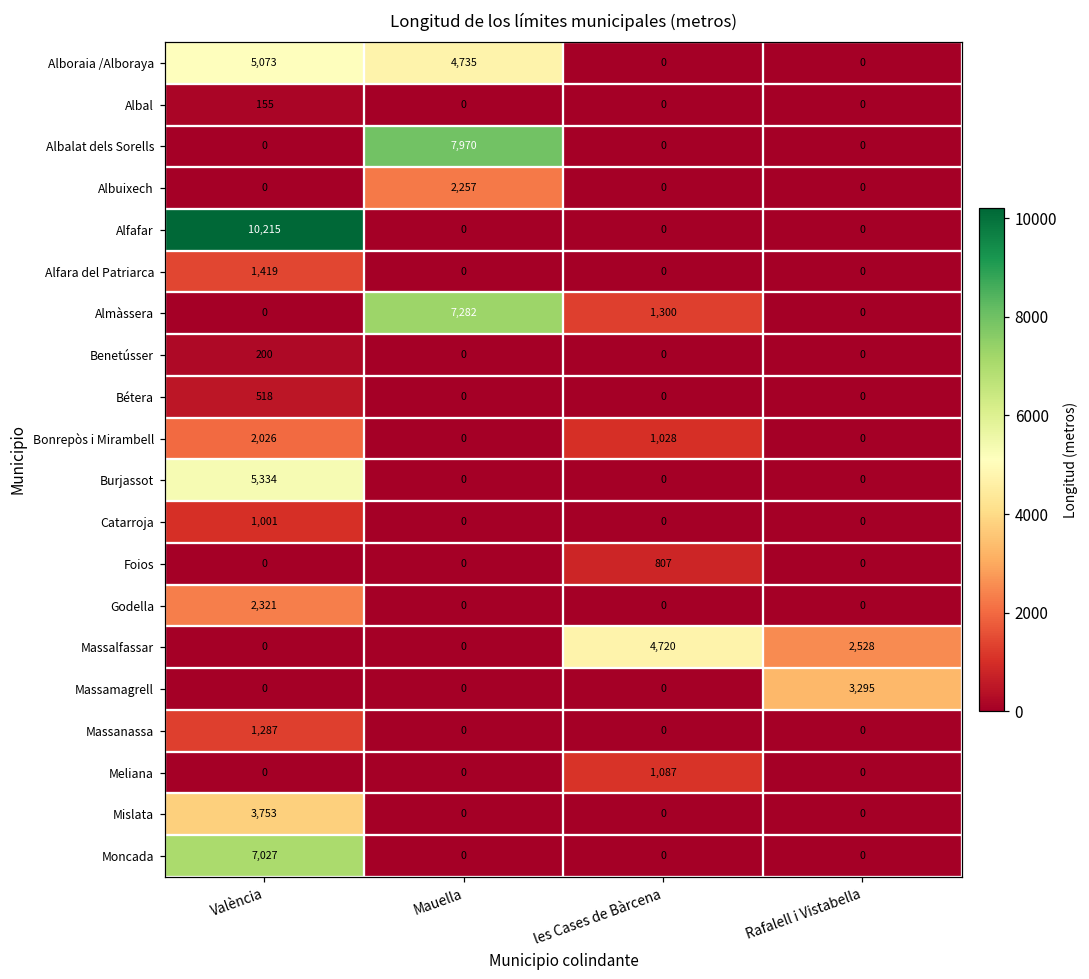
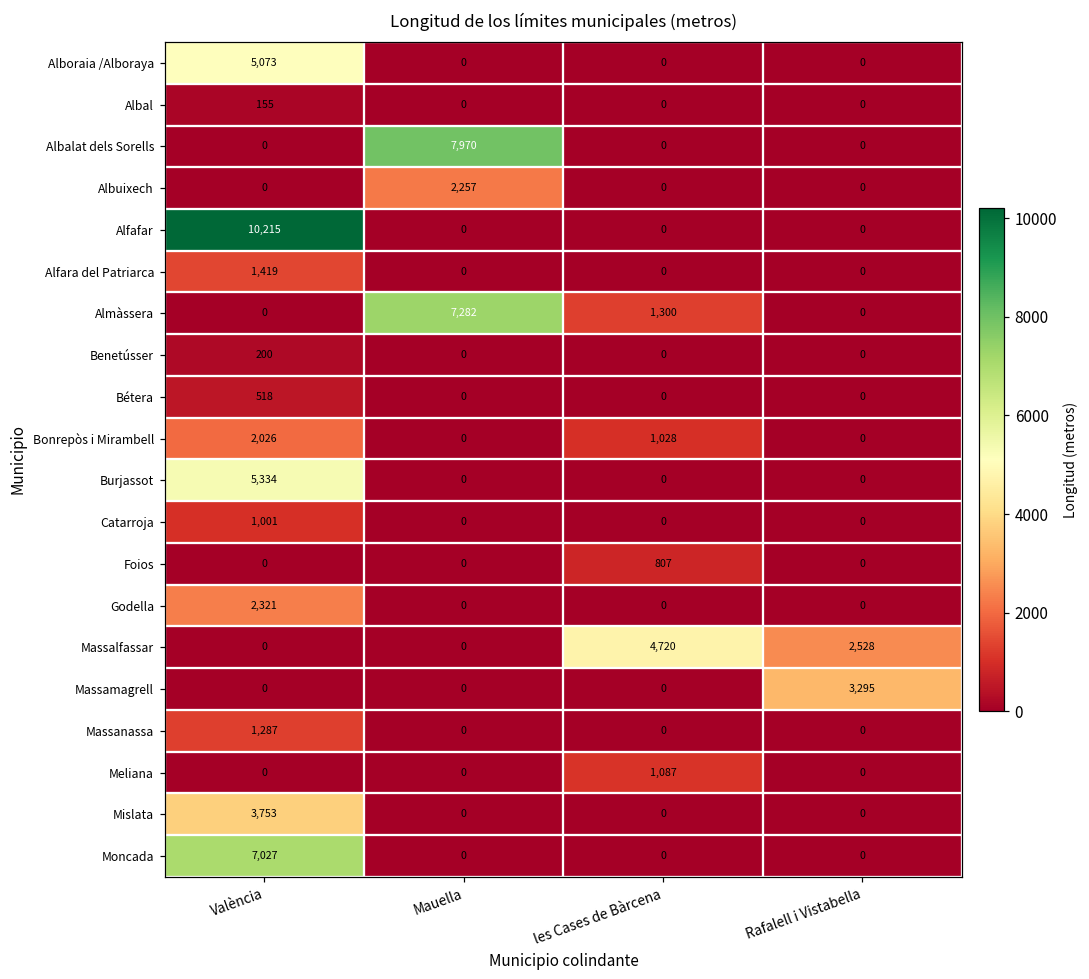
  {
    "Alboraia /Alboraya": {
      "València": "5,073",
-     "Mauella": "4,735",
+     "Mauella": "0",
      "les Cases de Bàrcena": "0",
      "Rafalell i Vistabella": "0"
    },
    "Albal": {
      "València": "155",
      "Mauella": "0",
      "les Cases de Bàrcena": "0",
      "Rafalell i Vistabella": "0"
    },
    "Albalat dels Sorells": {
      "València": "0",
      "Mauella": "7,970",
      "les Cases de Bàrcena": "0",
      "Rafalell i Vistabella": "0"
    },
    "Albuixech": {
      "València": "0",
      "Mauella": "2,257",
      "les Cases de Bàrcena": "0",
      "Rafalell i Vistabella": "0"
    },
    "Alfafar": {
      "València": "10,215",
      "Mauella": "0",
      "les Cases de Bàrcena": "0",
      "Rafalell i Vistabella": "0"
    },
    "Alfara del Patriarca": {
      "València": "1,419",
      "Mauella": "0",
      "les Cases de Bàrcena": "0",
      "Rafalell i Vistabella": "0"
    },
    "Almàssera": {
      "València": "0",
      "Mauella": "7,282",
      "les Cases de Bàrcena": "1,300",
      "Rafalell i Vistabella": "0"
    },
    "Benetússer": {
      "València": "200",
      "Mauella": "0",
      "les Cases de Bàrcena": "0",
      "Rafalell i Vistabella": "0"
    },
    "Bétera": {
      "València": "518",
      "Mauella": "0",
      "les Cases de Bàrcena": "0",
      "Rafalell i Vistabella": "0"
    },
    "Bonrepòs i Mirambell": {
      "València": "2,026",
      "Mauella": "0",
      "les Cases de Bàrcena": "1,028",
      "Rafalell i Vistabella": "0"
    },
    "Burjassot": {
      "València": "5,334",
      "Mauella": "0",
      "les Cases de Bàrcena": "0",
      "Rafalell i Vistabella": "0"
    },
    "Catarroja": {
      "València": "1,001",
      "Mauella": "0",
      "les Cases de Bàrcena": "0",
      "Rafalell i Vistabella": "0"
    },
    "Foios": {
      "València": "0",
      "Mauella": "0",
      "les Cases de Bàrcena": "807",
      "Rafalell i Vistabella": "0"
    },
    "Godella": {
      "València": "2,321",
      "Mauella": "0",
      "les Cases de Bàrcena": "0",
      "Rafalell i Vistabella": "0"
    },
    "Massalfassar": {
      "València": "0",
      "Mauella": "0",
      "les Cases de Bàrcena": "4,720",
      "Rafalell i Vistabella": "2,528"
    },
    "Massamagrell": {
      "València": "0",
      "Mauella": "0",
      "les Cases de Bàrcena": "0",
      "Rafalell i Vistabella": "3,295"
    },
    "Massanassa": {
      "València": "1,287",
      "Mauella": "0",
      "les Cases de Bàrcena": "0",
      "Rafalell i Vistabella": "0"
    },
    "Meliana": {
      "València": "0",
      "Mauella": "0",
      "les Cases de Bàrcena": "1,087",
      "Rafalell i Vistabella": "0"
    },
    "Mislata": {
      "València": "3,753",
      "Mauella": "0",
      "les Cases de Bàrcena": "0",
      "Rafalell i Vistabella": "0"
    },
    "Moncada": {
      "València": "7,027",
      "Mauella": "0",
      "les Cases de Bàrcena": "0",
      "Rafalell i Vistabella": "0"
    }
  }
